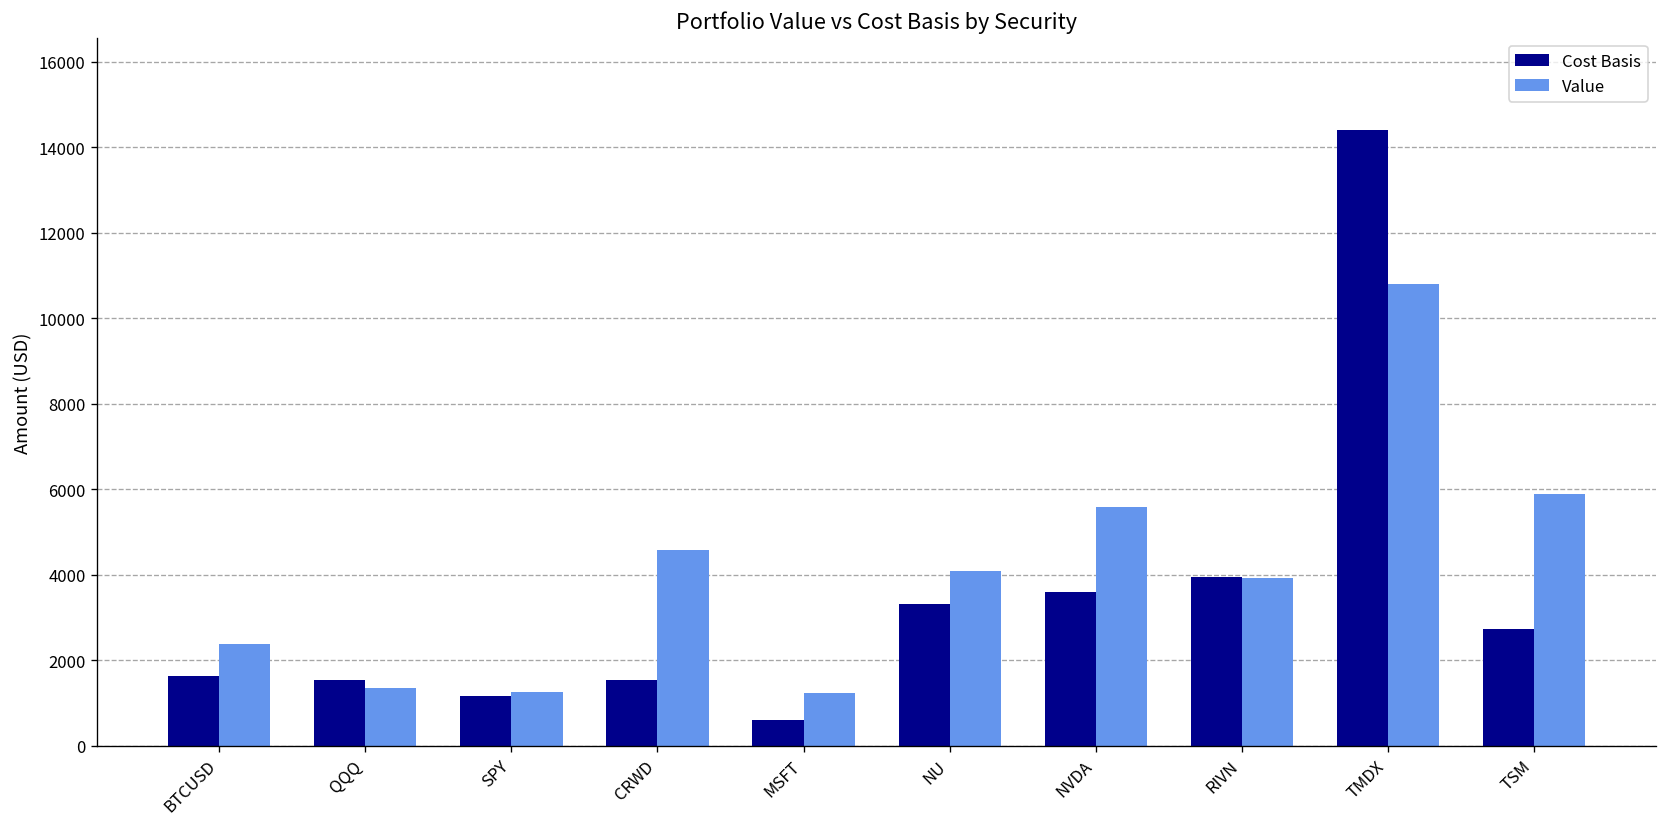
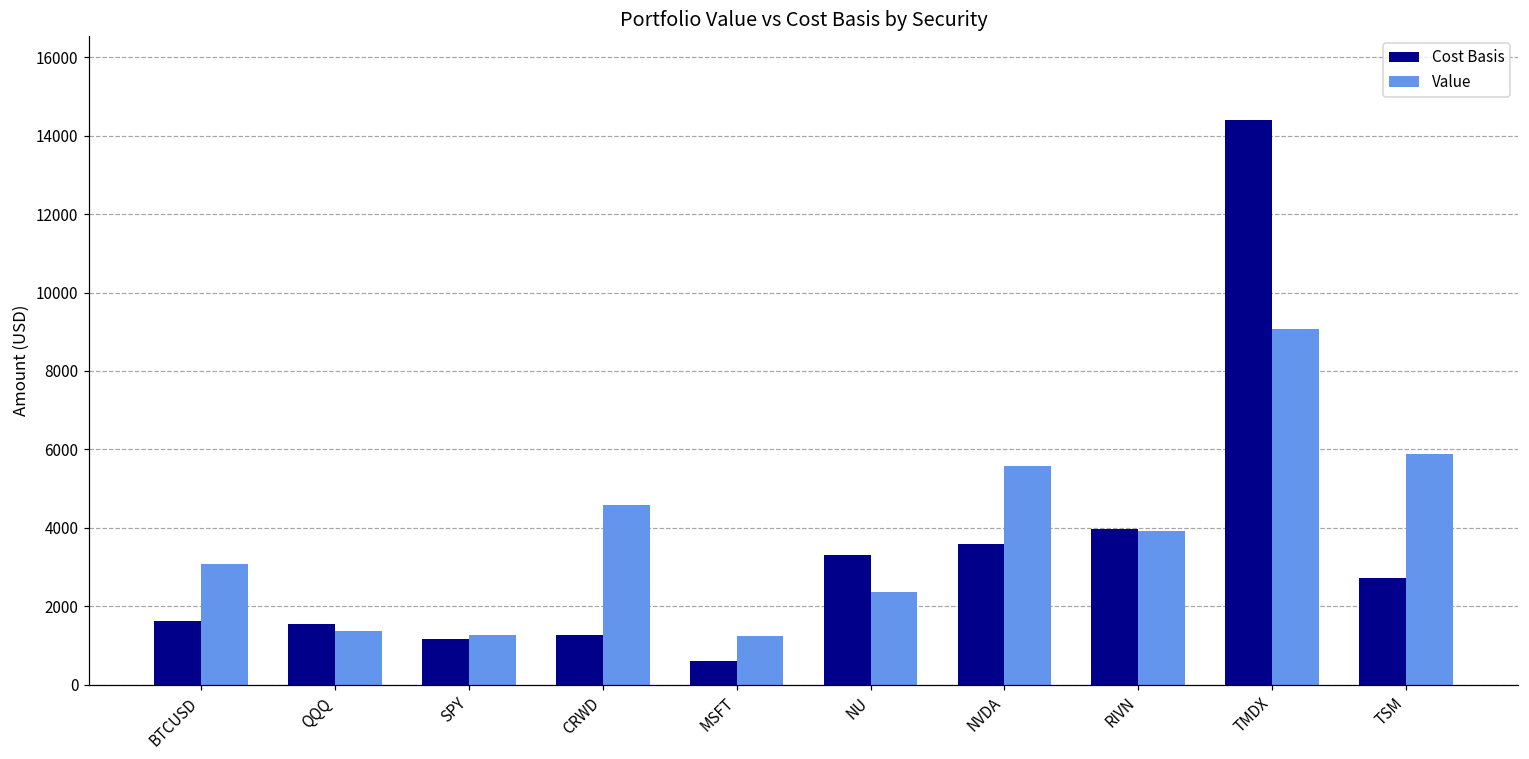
  {
    "Cost Basis": {
      "BTCUSD": 1600,
      "QQQ": 1500,
      "SPY": 1200,
-     "CRWD": 1500,
+     "CRWD": 1300,
      "MSFT": 600,
      "NU": 3300,
      "NVDA": 3600,
      "RIVN": 4000,
      "TMDX": 14400,
      "TSM": 2700
    },
    "Value": {
-     "BTCUSD": 2400,
+     "BTCUSD": 3100,
      "QQQ": 1400,
      "SPY": 1300,
      "CRWD": 4600,
      "MSFT": 1200,
-     "NU": 4100,
+     "NU": 2400,
      "NVDA": 5600,
      "RIVN": 3900,
-     "TMDX": 10800,
+     "TMDX": 9100,
      "TSM": 5900
    }
  }
